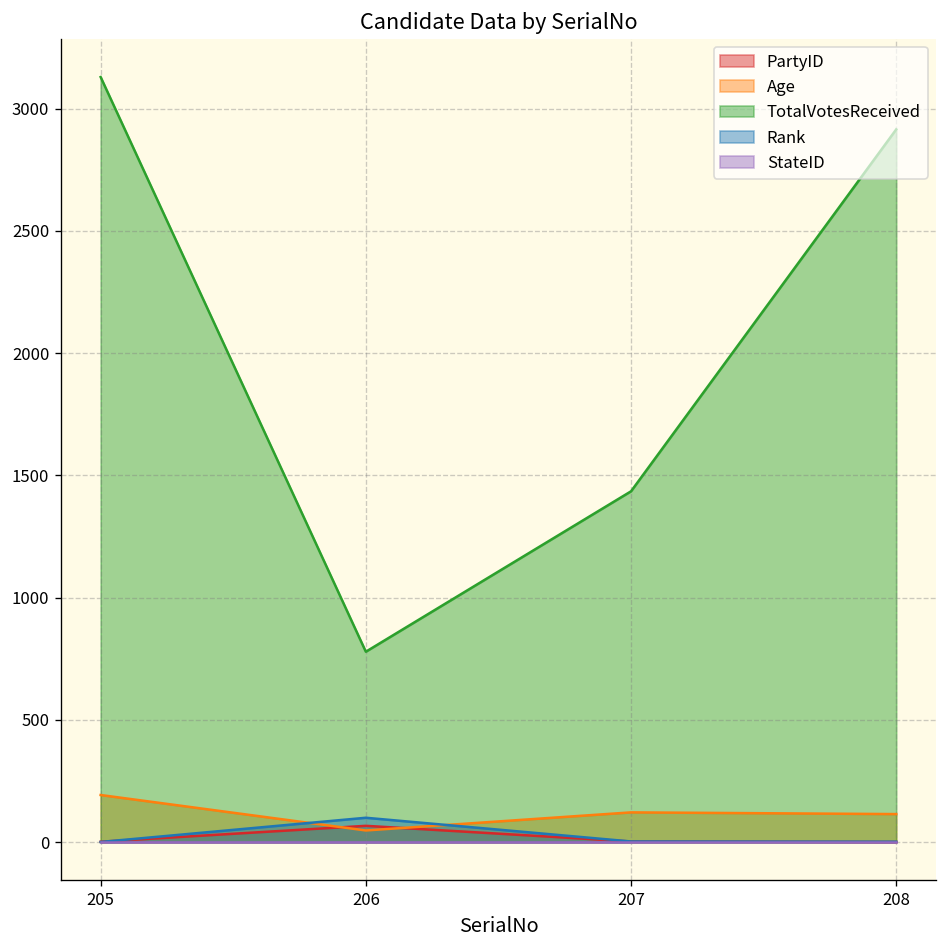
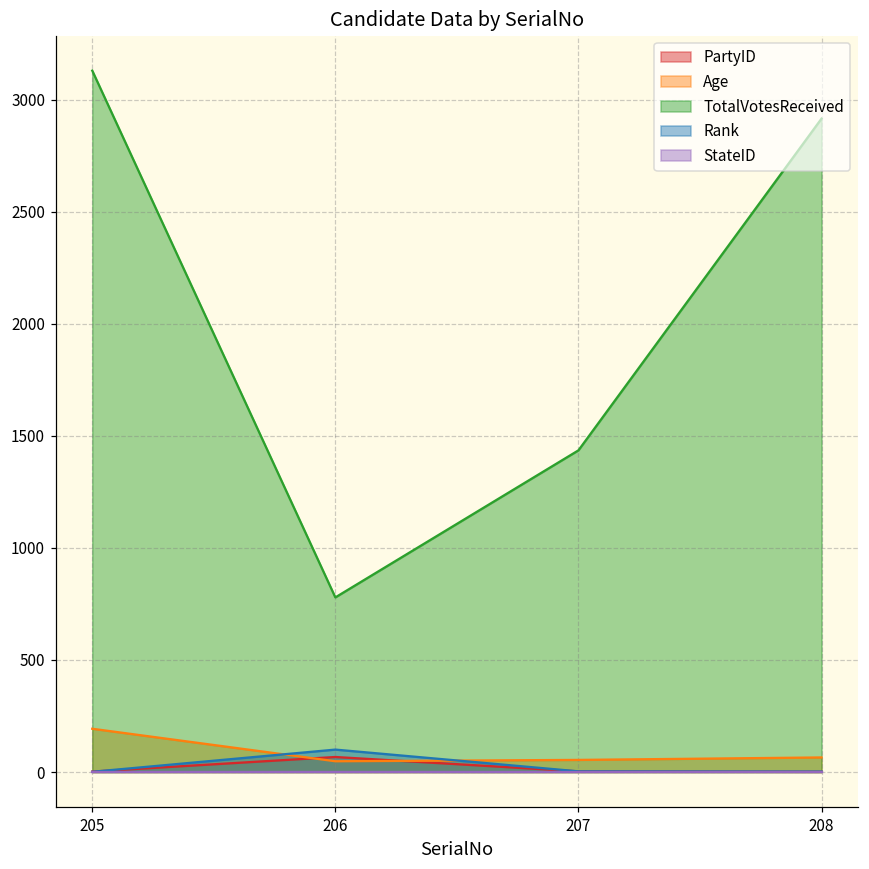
  {
    "PartyID": {
      "206": 70
    },
    "Age": {
      "205": 190,
      "206": 50,
-     "207": 120,
-     "208": 120
+     "207": 50,
+     "208": 70
    },
    "TotalVotesReceived": {
      "205": 3130,
      "206": 780,
      "207": 1440
    },
    "Rank": {
      "206": 100
    },
    "StateID": {
      "206": 0
    }
  }
